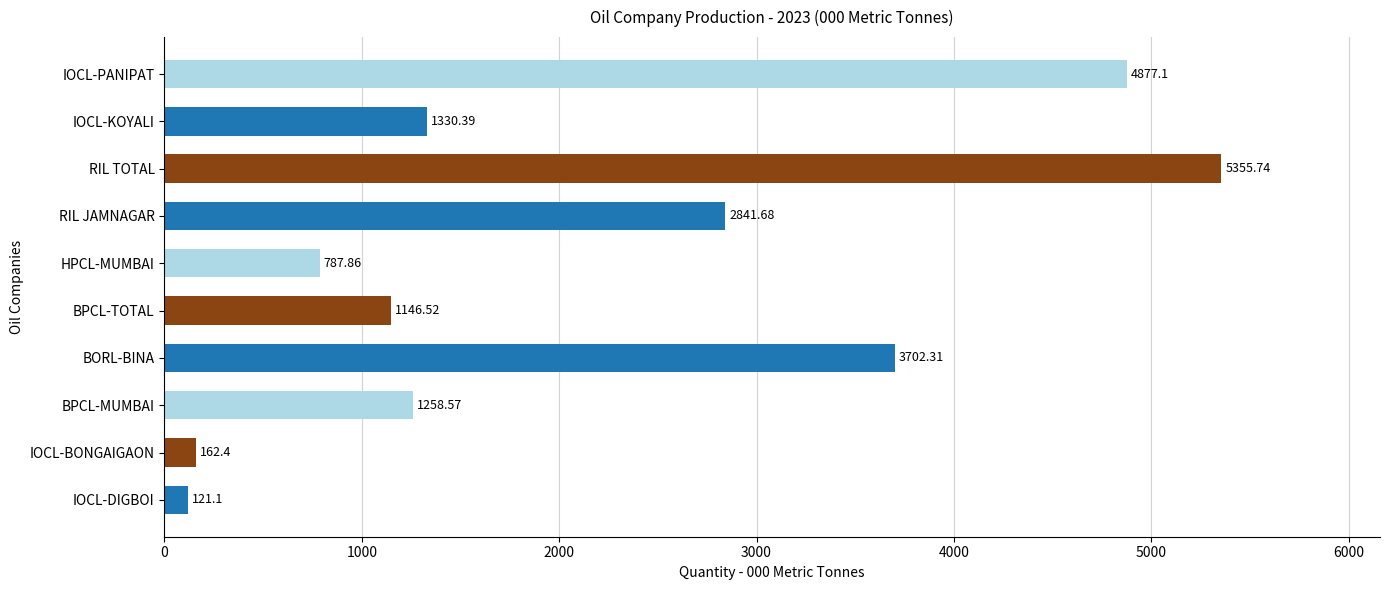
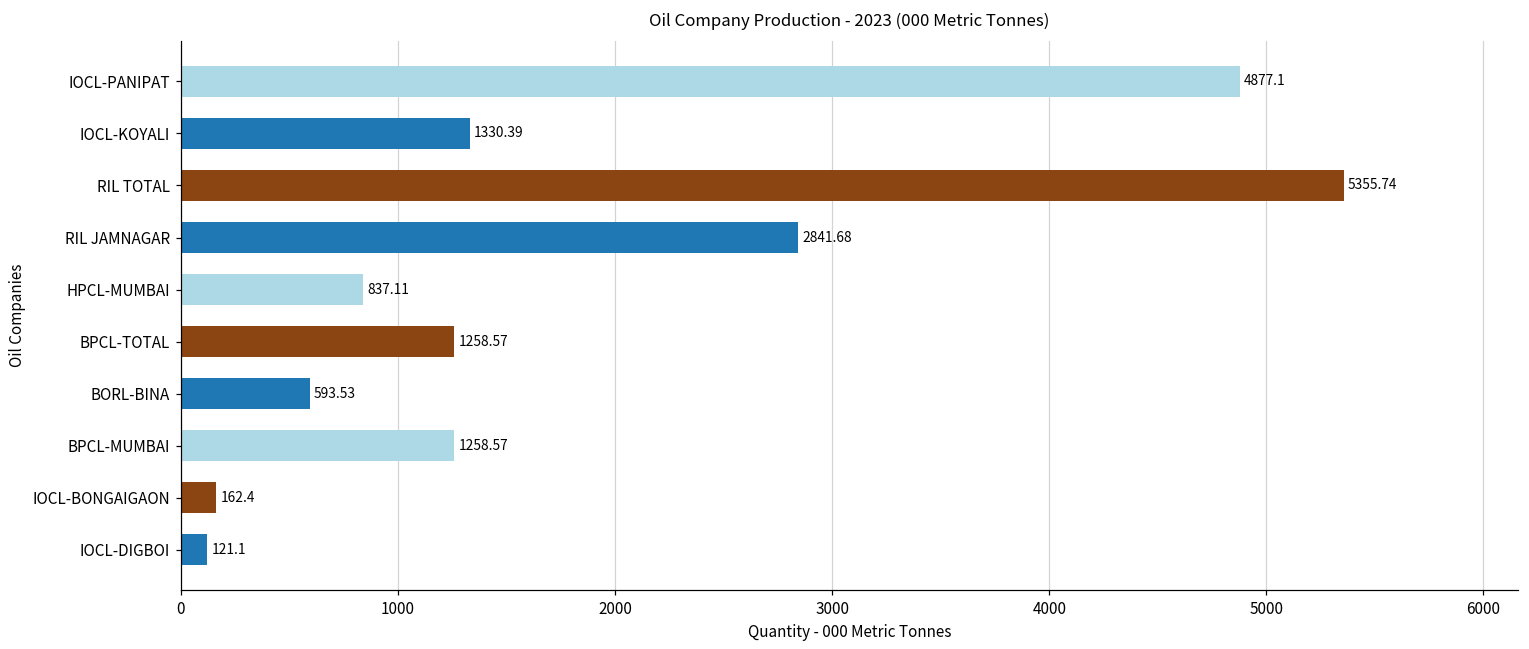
  {
    "IOCL-PANIPAT": 4877.1,
    "IOCL-KOYALI": 1330.39,
    "RIL TOTAL": 5355.74,
    "RIL JAMNAGAR": 2841.68,
-   "HPCL-MUMBAI": 787.86,
-   "BPCL-TOTAL": 1146.52,
-   "BORL-BINA": 3702.31,
+   "HPCL-MUMBAI": 837.11,
+   "BPCL-TOTAL": 1258.57,
+   "BORL-BINA": 593.53,
    "BPCL-MUMBAI": 1258.57,
    "IOCL-BONGAIGAON": 162.4,
    "IOCL-DIGBOI": 121.1
  }
